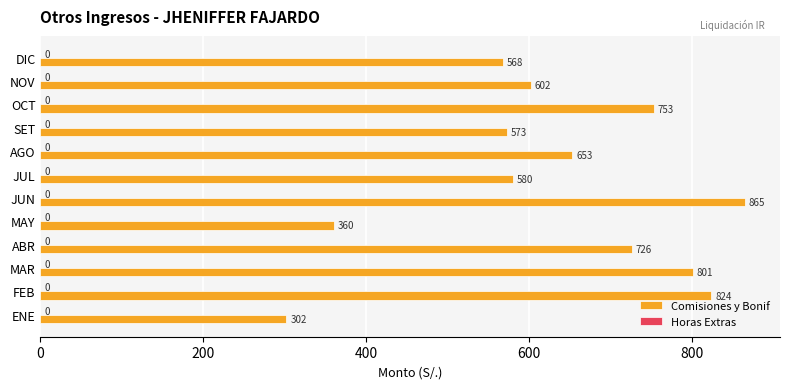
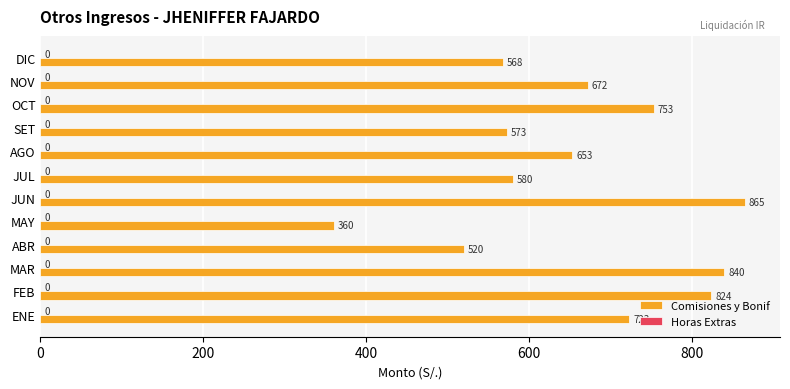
  {
    "Comisiones y Bonif": {
      "DIC": 568,
-     "NOV": 602,
+     "NOV": 672,
      "OCT": 753,
      "SET": 573,
      "AGO": 653,
      "JUL": 580,
      "JUN": 865,
      "MAY": 360,
-     "ABR": 726,
-     "MAR": 801,
+     "ABR": 520,
+     "MAR": 840,
      "FEB": 824,
-     "ENE": 302
+     "ENE": 723
    },
    "Horas Extras": {
      "DIC": 0,
      "NOV": 0,
      "OCT": 0,
      "SET": 0,
      "AGO": 0,
      "JUL": 0,
      "JUN": 0,
      "MAY": 0,
      "ABR": 0,
      "MAR": 0,
      "FEB": 0,
      "ENE": 0
    }
  }
